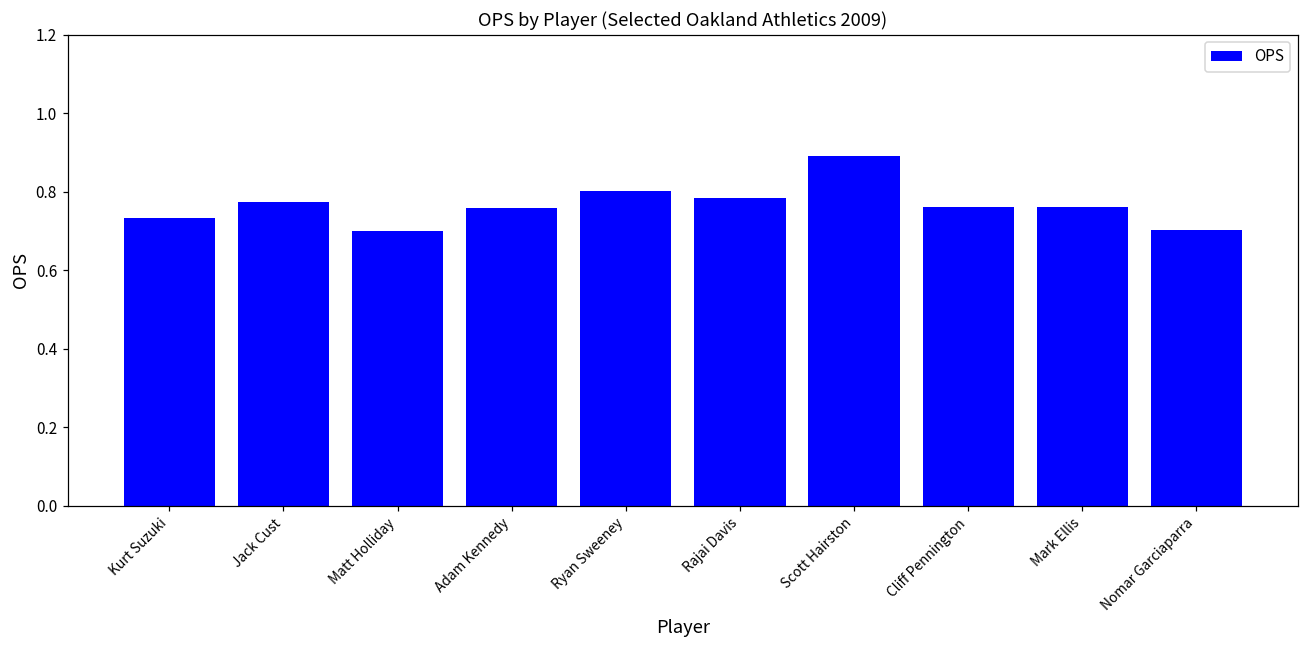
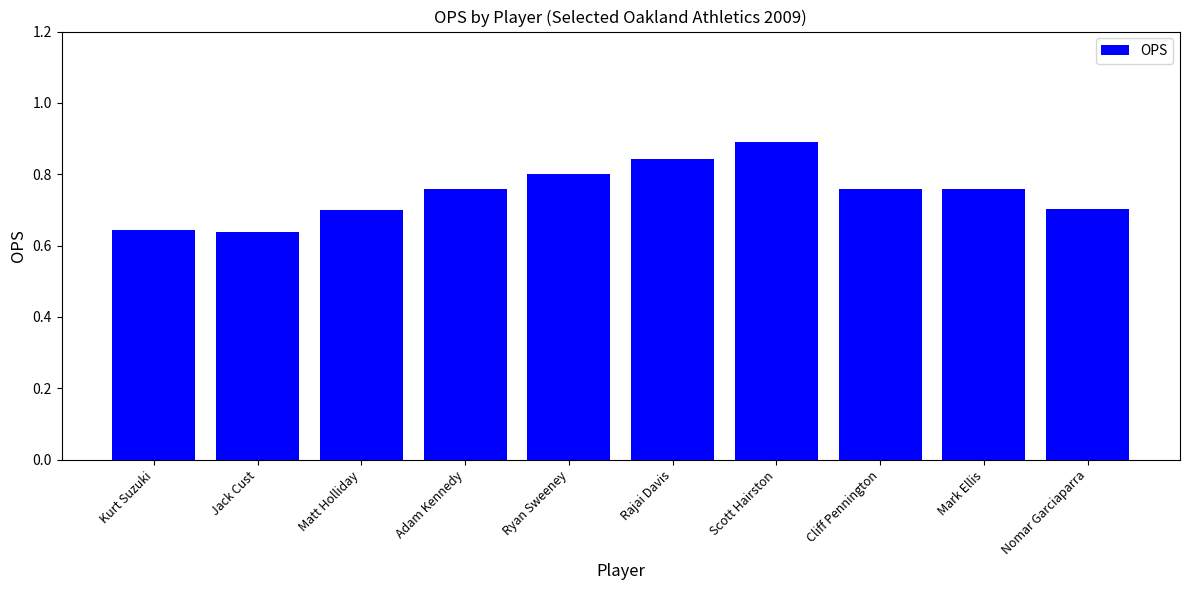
  {
-   "Kurt Suzuki": 0.73,
-   "Jack Cust": 0.77,
+   "Kurt Suzuki": 0.65,
+   "Jack Cust": 0.64,
    "Matt Holliday": 0.70,
    "Adam Kennedy": 0.76,
    "Ryan Sweeney": 0.80,
-   "Rajai Davis": 0.78,
+   "Rajai Davis": 0.84,
    "Scott Hairston": 0.89,
    "Cliff Pennington": 0.76,
    "Mark Ellis": 0.76,
    "Nomar Garciaparra": 0.70
  }
